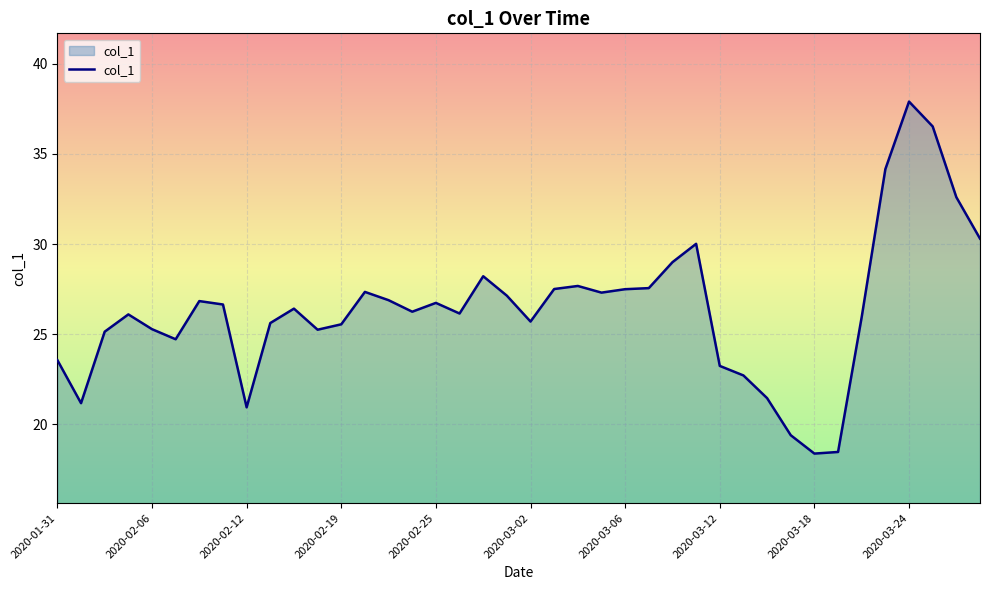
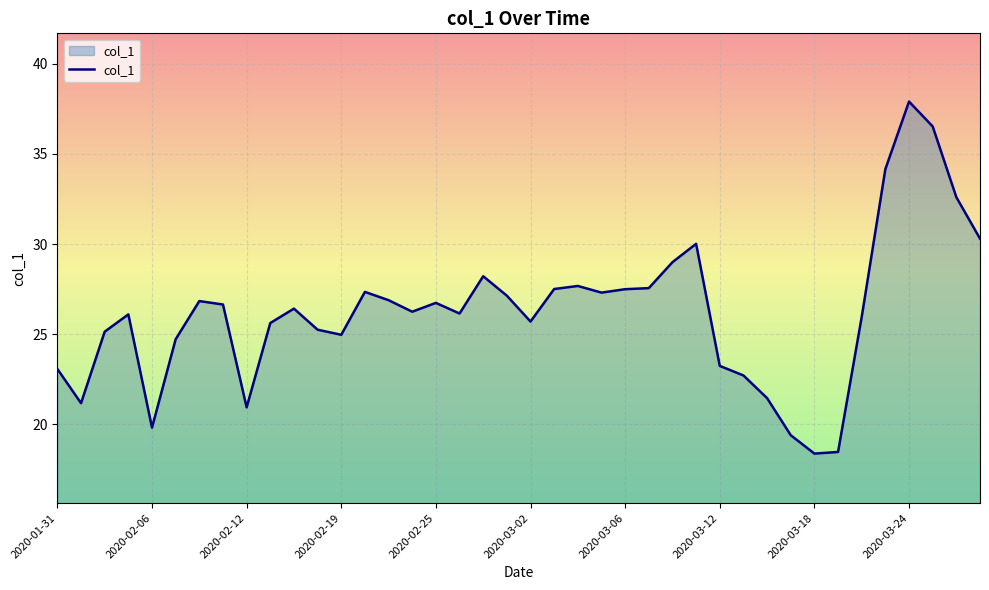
  {
-   "2020-01-31": 23.6,
-   "2020-02-06": 25.3,
+   "2020-01-31": 23.1,
+   "2020-02-06": 19.8,
    "2020-02-12": 20.9,
-   "2020-02-19": 25.5,
+   "2020-02-19": 25.0,
    "2020-02-25": 26.7,
    "2020-03-02": 25.7,
    "2020-03-06": 27.5,
    "2020-03-12": 23.2,
    "2020-03-18": 18.4,
    "2020-03-24": 37.9
  }
